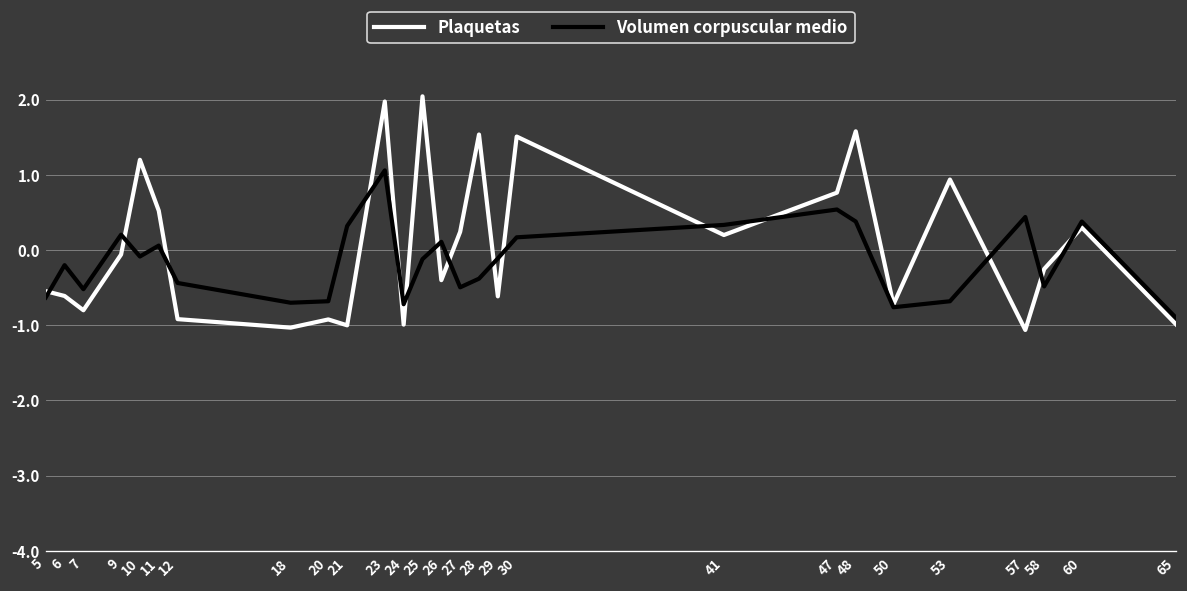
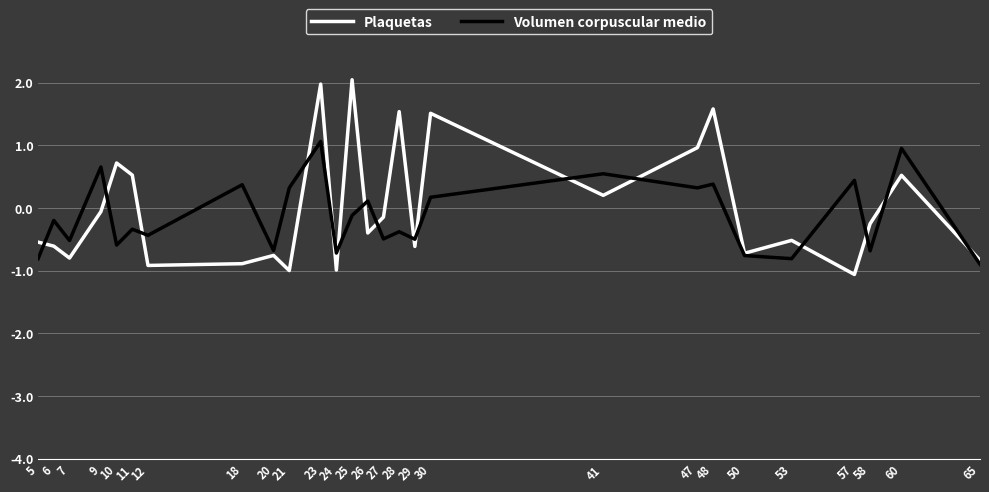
  {
    "Plaquetas": {
      "5": -0.5,
      "6": -0.6,
      "7": -0.8,
      "9": -0.1,
-     "10": 1.2,
+     "10": 0.7,
      "11": 0.5,
      "12": -0.9,
-     "18": -1.0,
-     "20": -0.9,
+     "18": -0.9,
+     "20": -0.8,
      "21": -1.0,
      "23": 2.0,
      "24": -1.0,
      "25": 2.0,
      "26": -0.4,
-     "27": 0.2,
+     "27": -0.1,
      "28": 1.5,
      "29": -0.6,
      "30": 1.5,
      "41": 0.2,
-     "47": 0.8,
+     "47": 1.0,
      "48": 1.6,
-     "53": 0.9,
+     "53": -0.5,
      "57": -1.1,
      "58": -0.3,
-     "60": 0.3,
-     "65": -1.0
+     "60": 0.5,
+     "65": -0.8
    },
    "Volumen corpuscular medio": {
-     "5": -0.6,
+     "5": -0.8,
      "6": -0.2,
      "7": -0.5,
-     "9": 0.2,
-     "10": -0.1,
-     "11": 0.1,
+     "9": 0.7,
+     "10": -0.6,
+     "11": -0.3,
      "12": -0.4,
-     "18": -0.7,
+     "18": 0.4,
      "20": -0.7,
      "21": 0.3,
      "23": 1.1,
      "24": -0.7,
      "25": -0.1,
      "26": 0.1,
      "27": -0.5,
      "28": -0.4,
-     "29": -0.1,
+     "29": -0.5,
      "30": 0.2,
-     "41": 0.3,
-     "47": 0.5,
+     "41": 0.5,
+     "47": 0.3,
      "48": 0.4,
-     "53": -0.7,
+     "53": -0.8,
      "57": 0.4,
-     "58": -0.5,
-     "60": 0.4,
+     "58": -0.7,
+     "60": 1.0,
      "65": -0.9
    }
  }
